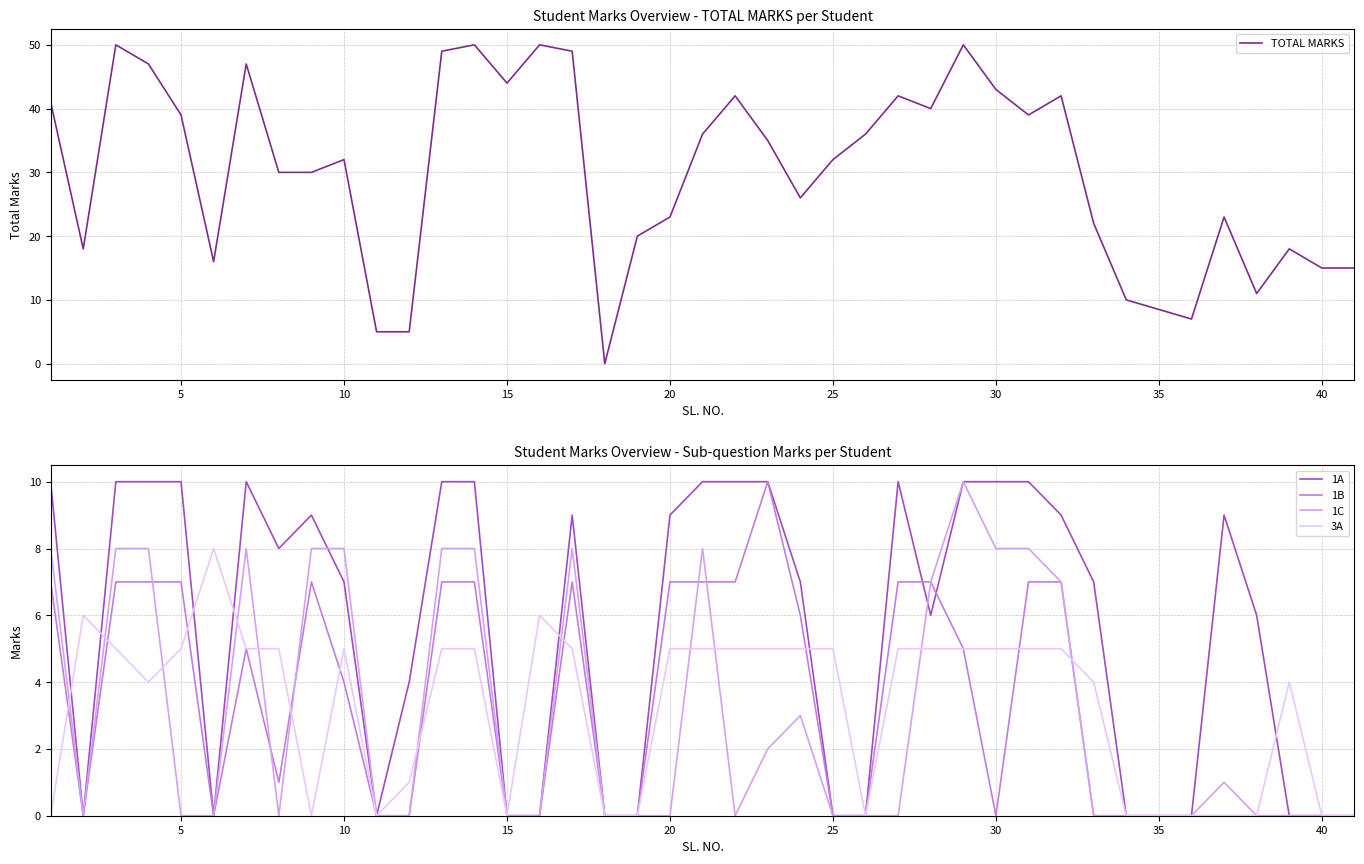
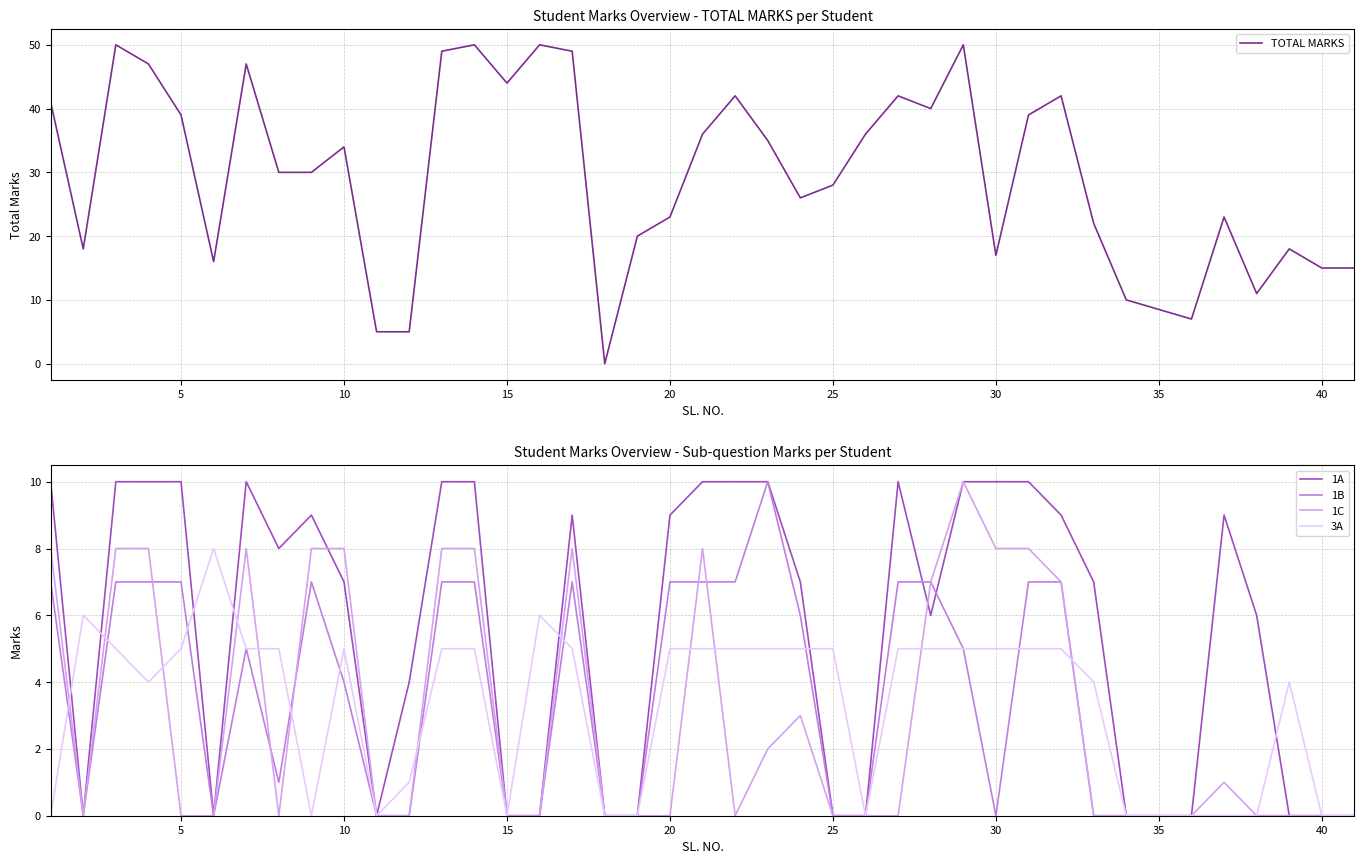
  {
    "Student Marks Overview - TOTAL MARKS per Student": {
      "5": 39,
-     "10": 32,
+     "10": 34,
      "15": 44,
      "20": 23,
-     "25": 32,
-     "30": 43,
+     "25": 28,
+     "30": 17,
      "40": 15
    },
    "Student Marks Overview - Sub-question Marks per Student": {
      "1A": {
        "5": 10.0,
        "10": 7.0,
        "20": 9.0,
        "30": 10.0
      }
    }
  }
